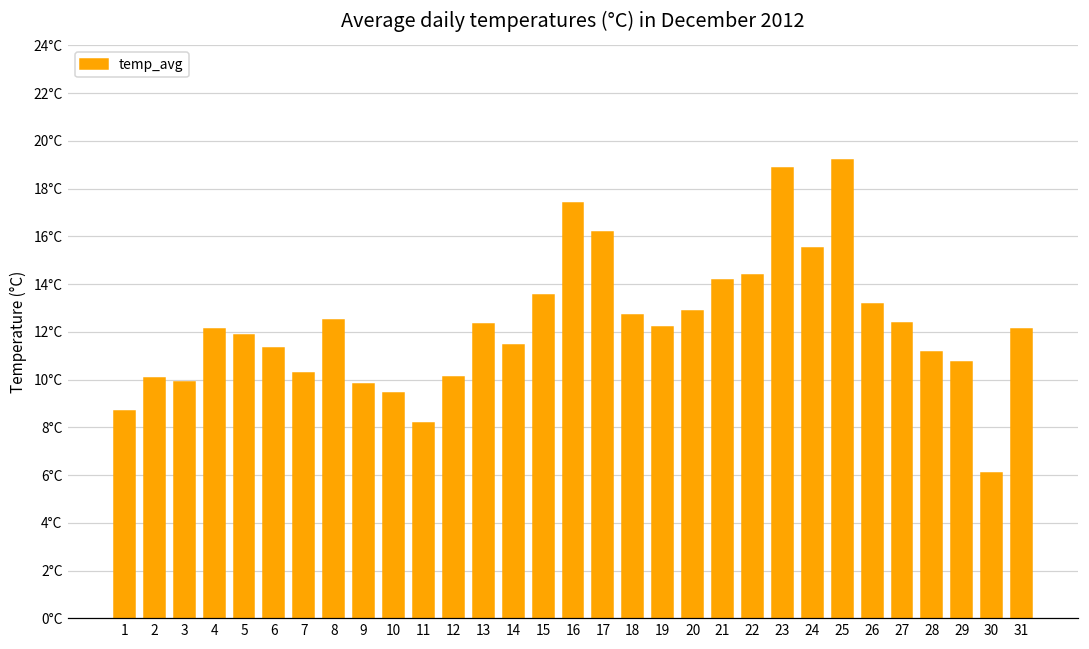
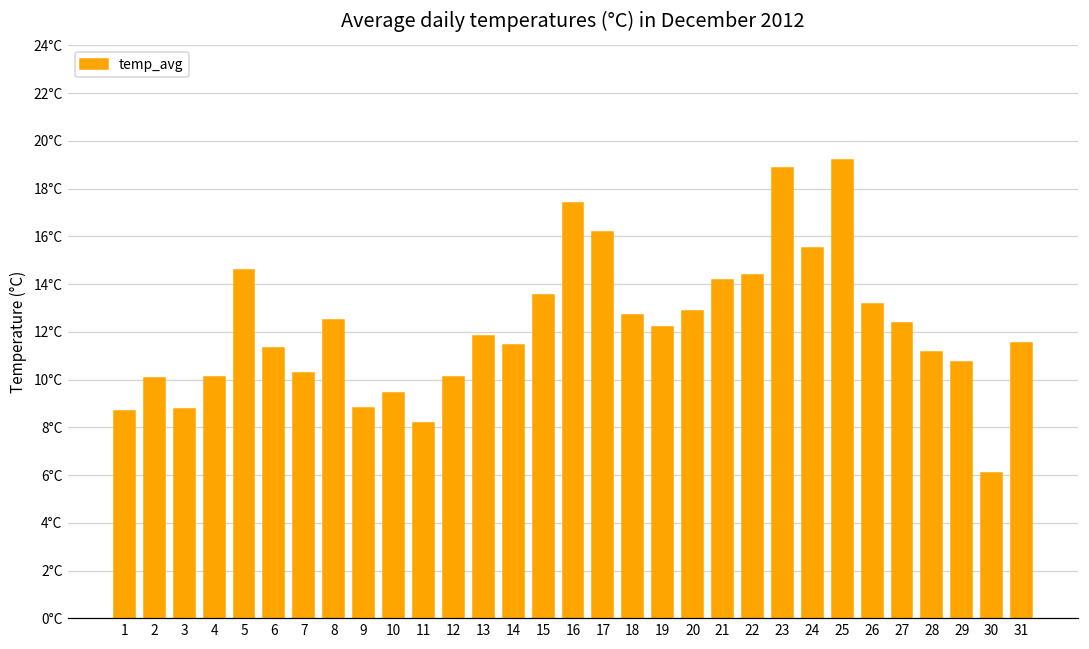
  {
    "1": "8.7°C",
    "2": "10.1°C",
-   "3": "9.9°C",
-   "4": "12.1°C",
-   "5": "11.9°C",
+   "3": "8.8°C",
+   "4": "10.1°C",
+   "5": "14.6°C",
    "6": "11.3°C",
    "7": "10.3°C",
    "8": "12.5°C",
-   "9": "9.8°C",
+   "9": "8.8°C",
    "10": "9.4°C",
    "11": "8.2°C",
    "12": "10.1°C",
-   "13": "12.3°C",
+   "13": "11.8°C",
    "14": "11.4°C",
    "15": "13.6°C",
    "16": "17.4°C",
    "17": "16.2°C",
    "18": "12.7°C",
    "19": "12.2°C",
    "20": "12.9°C",
    "21": "14.2°C",
    "22": "14.4°C",
    "23": "18.9°C",
    "24": "15.5°C",
    "25": "19.2°C",
    "26": "13.2°C",
    "27": "12.4°C",
    "28": "11.2°C",
    "29": "10.7°C",
    "30": "6.1°C",
-   "31": "12.1°C"
+   "31": "11.5°C"
  }
